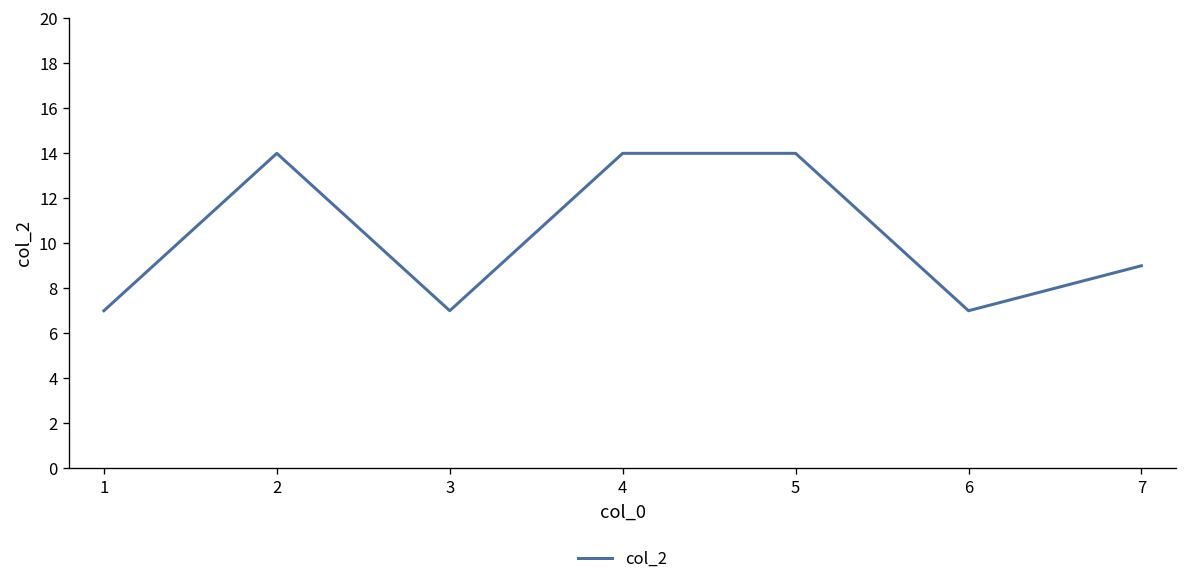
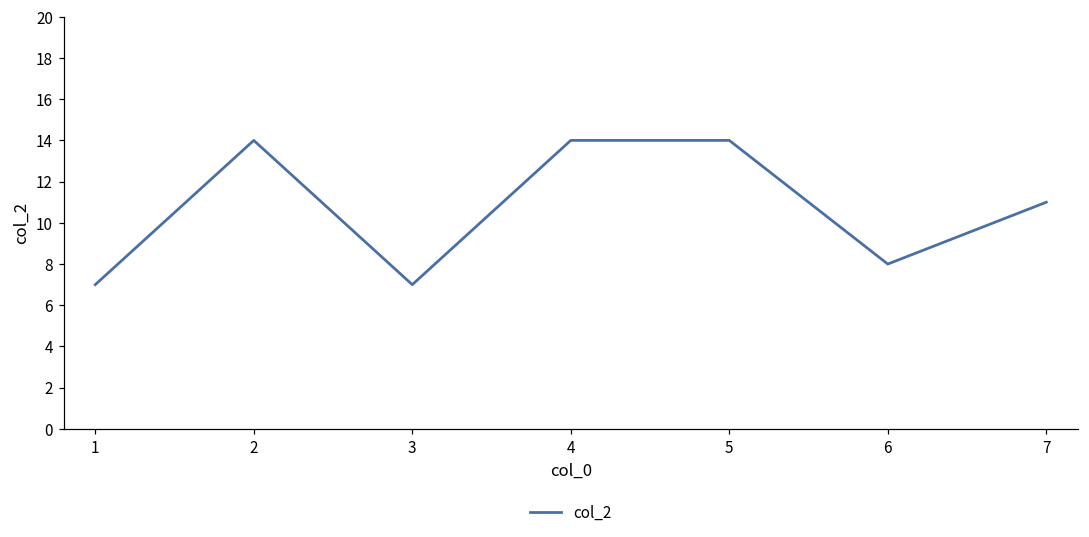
  {
    "1": 7,
    "2": 14,
    "3": 7,
    "4": 14,
    "5": 14,
-   "6": 7,
-   "7": 9
+   "6": 8,
+   "7": 11
  }
